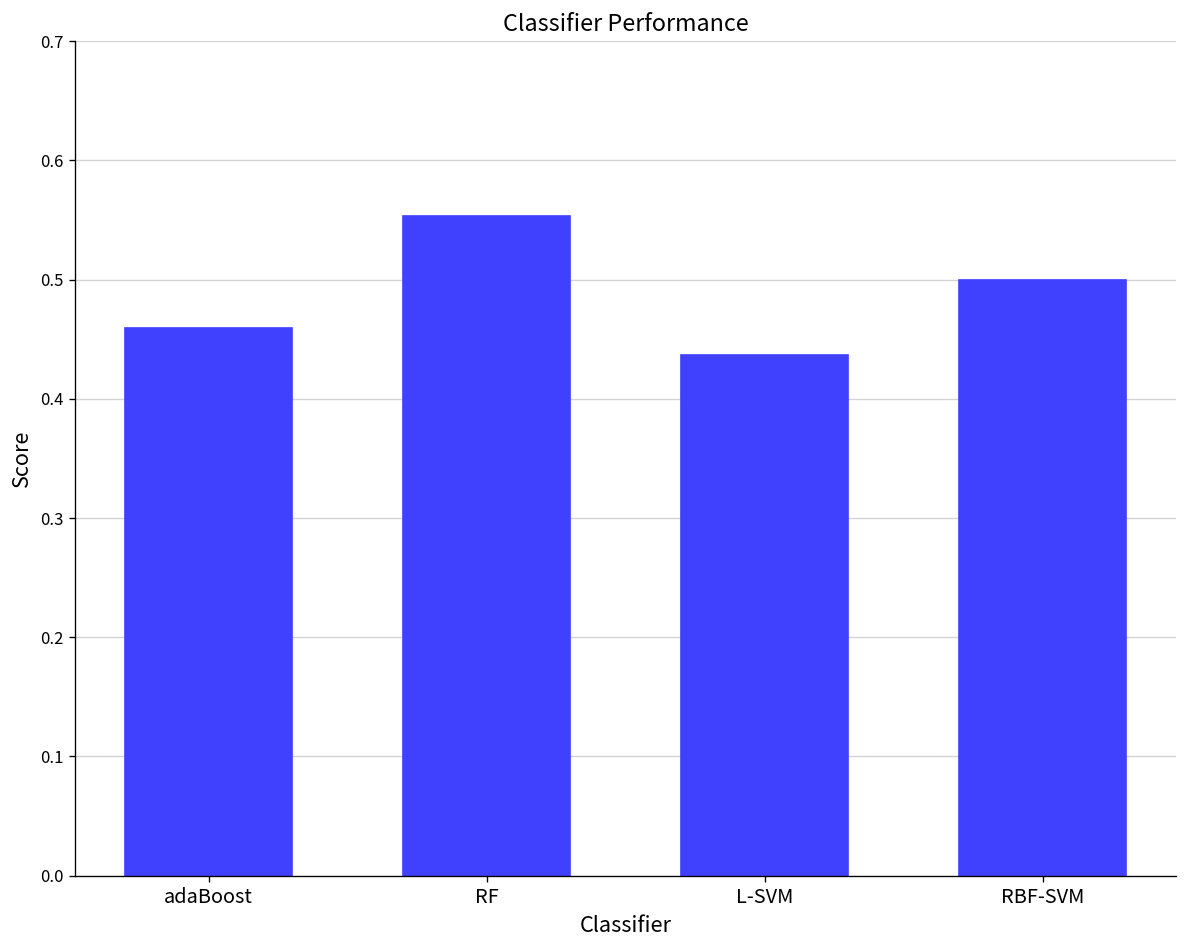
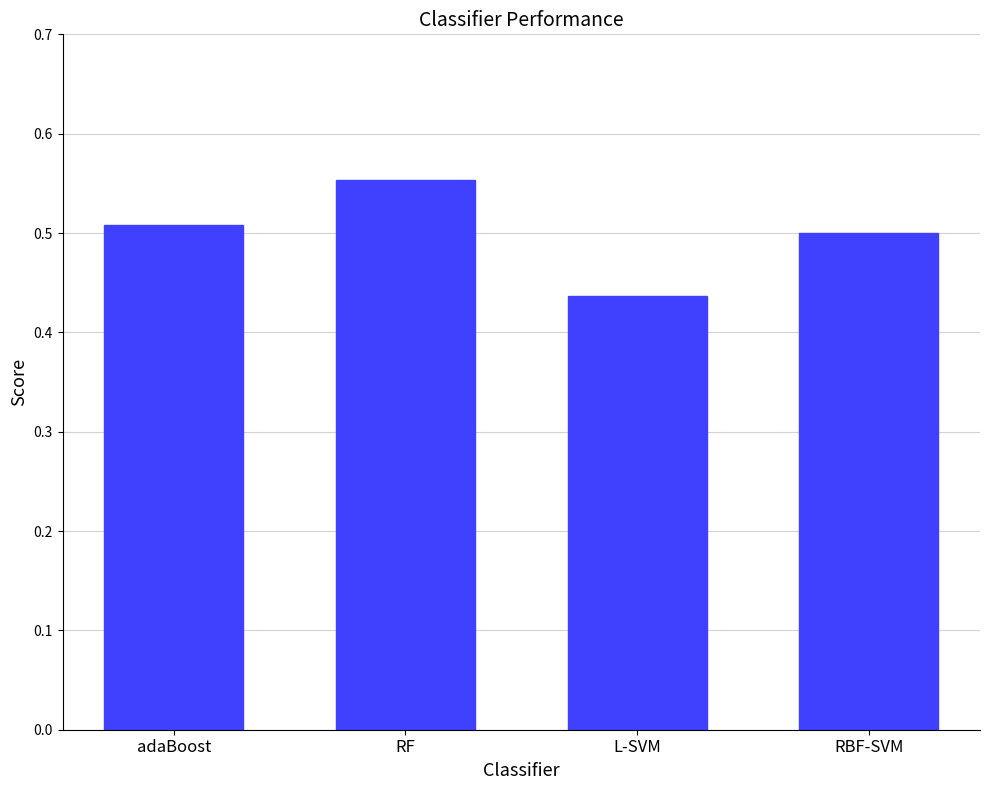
  {
-   "adaBoost": 0.46,
+   "adaBoost": 0.51,
    "RF": 0.55,
    "L-SVM": 0.44,
    "RBF-SVM": 0.50
  }
